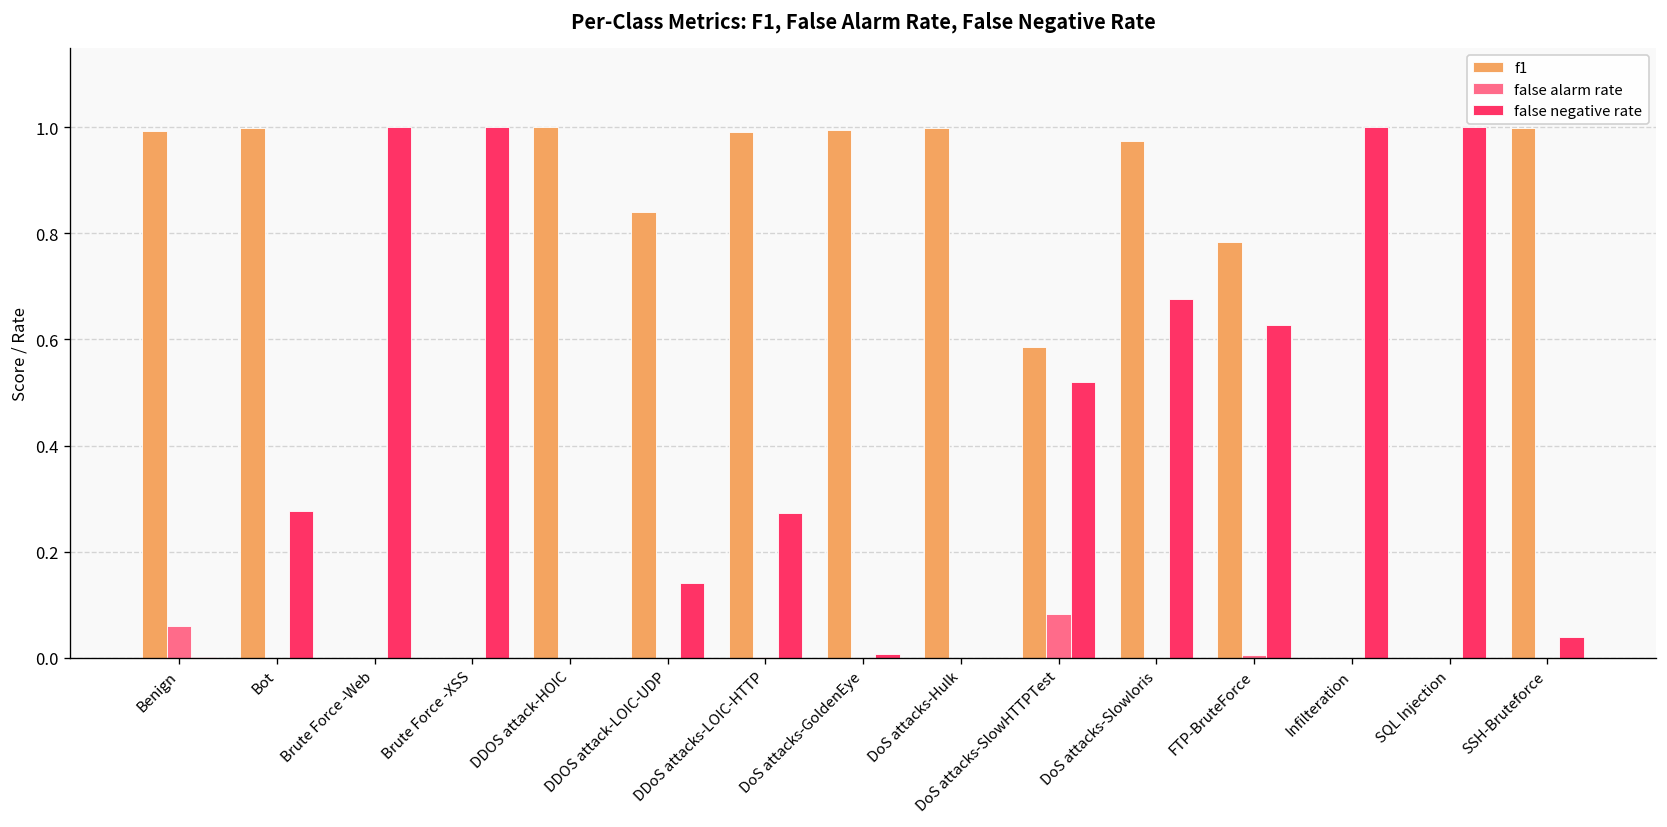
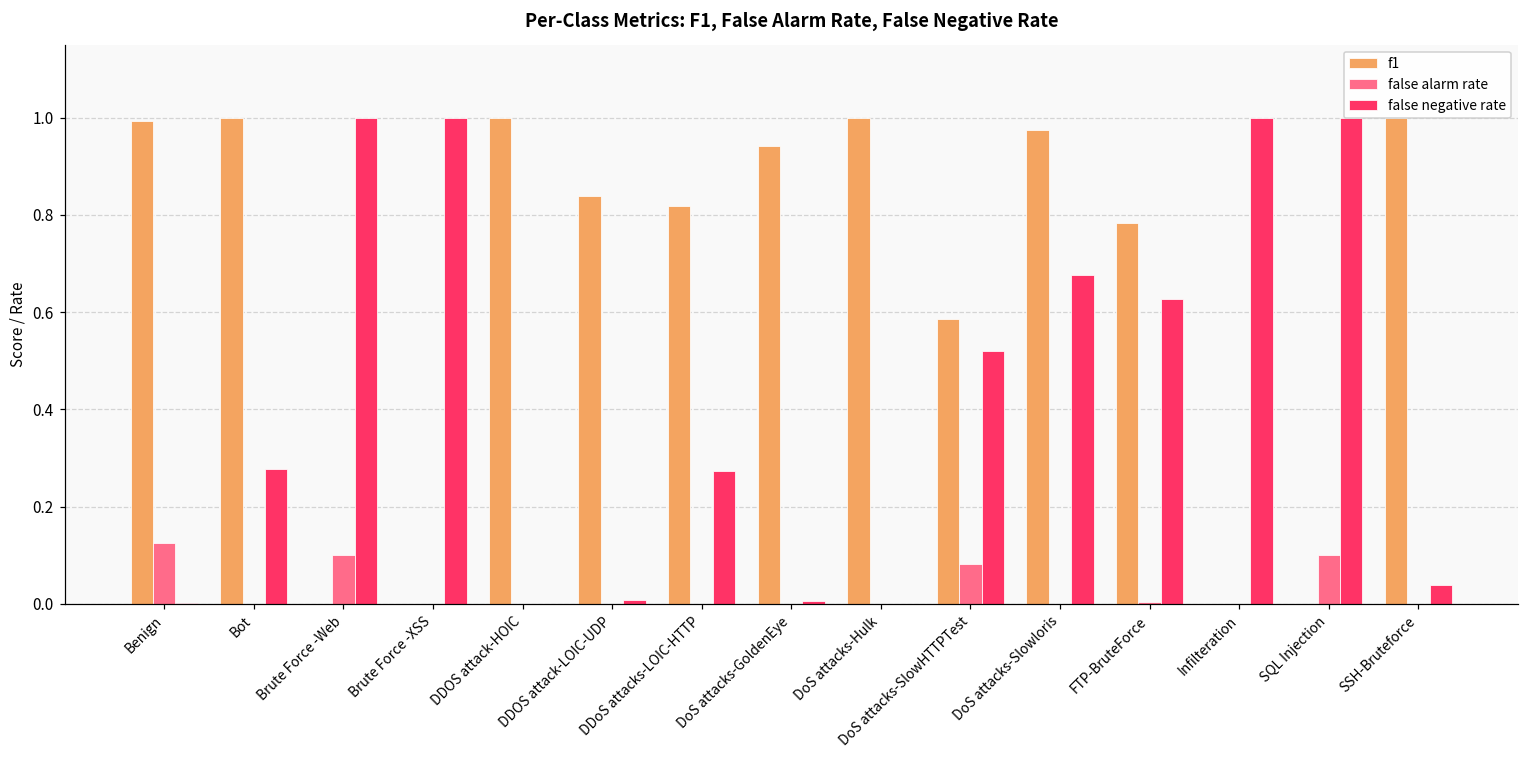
  {
    "f1": {
      "Benign": 0.99,
      "Bot": 1.00,
      "Brute Force -Web": 0.00,
      "Brute Force -XSS": 0.00,
      "DDOS attack-HOIC": 1.00,
      "DDOS attack-LOIC-UDP": 0.84,
-     "DDoS attacks-LOIC-HTTP": 0.99,
-     "DoS attacks-GoldenEye": 0.99,
+     "DDoS attacks-LOIC-HTTP": 0.82,
+     "DoS attacks-GoldenEye": 0.94,
      "DoS attacks-Hulk": 1.00,
      "DoS attacks-SlowHTTPTest": 0.59,
      "DoS attacks-Slowloris": 0.98,
      "FTP-BruteForce": 0.78,
      "Infilteration": 0.00,
      "SQL Injection": 0.00
    },
    "false alarm rate": {
-     "Benign": 0.06,
-     "Brute Force -Web": 0.0,
+     "Benign": 0.12,
+     "Brute Force -Web": 0.1,
      "Brute Force -XSS": 0.00,
      "DDOS attack-HOIC": 0.00,
      "DoS attacks-SlowHTTPTest": 0.08,
-     "SQL Injection": 0.0
+     "SQL Injection": 0.1
    },
    "false negative rate": {
      "Bot": 0.28,
      "Brute Force -Web": 1.00,
      "Brute Force -XSS": 1.00,
      "DDOS attack-HOIC": 0.00,
-     "DDOS attack-LOIC-UDP": 0.14,
+     "DDOS attack-LOIC-UDP": 0.01,
      "DDoS attacks-LOIC-HTTP": 0.27,
      "DoS attacks-GoldenEye": 0.01,
      "DoS attacks-SlowHTTPTest": 0.52,
      "DoS attacks-Slowloris": 0.68,
      "FTP-BruteForce": 0.63,
      "Infilteration": 1.00,
      "SSH-Bruteforce": 0.04
    }
  }
